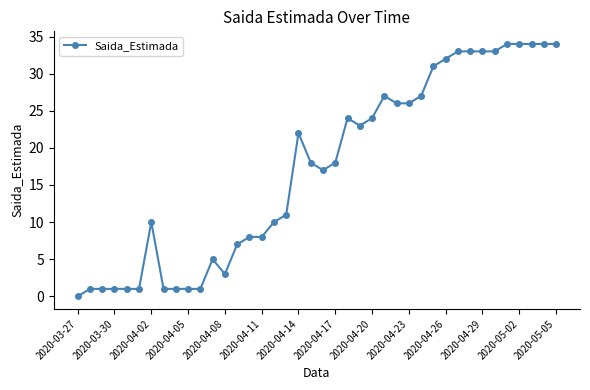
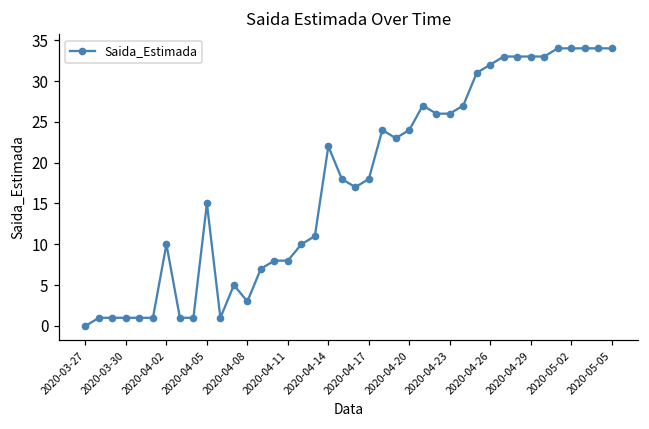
  {
    "2020-03-27": 0,
    "2020-03-30": 1,
    "2020-04-02": 10,
-   "2020-04-05": 1,
+   "2020-04-05": 15,
    "2020-04-08": 3,
    "2020-04-11": 8,
    "2020-04-14": 22,
    "2020-04-17": 18,
    "2020-04-20": 24,
    "2020-04-23": 26,
    "2020-04-26": 32,
    "2020-04-29": 33,
    "2020-05-02": 34,
    "2020-05-05": 34
  }
